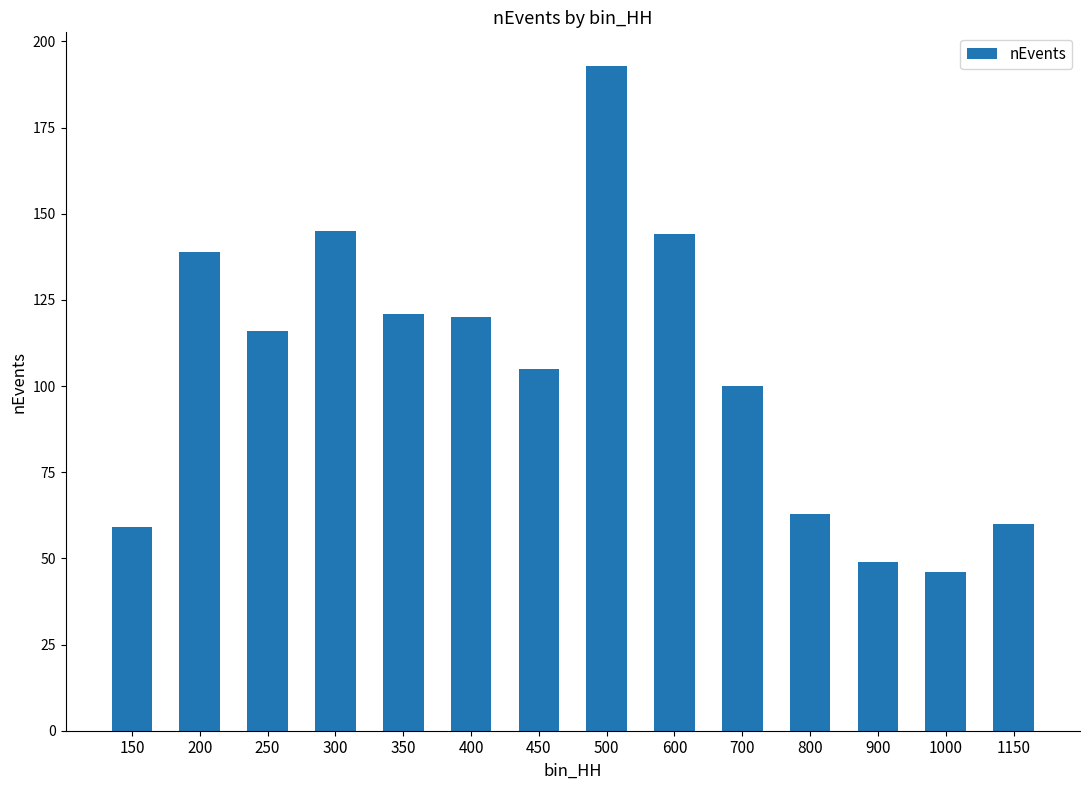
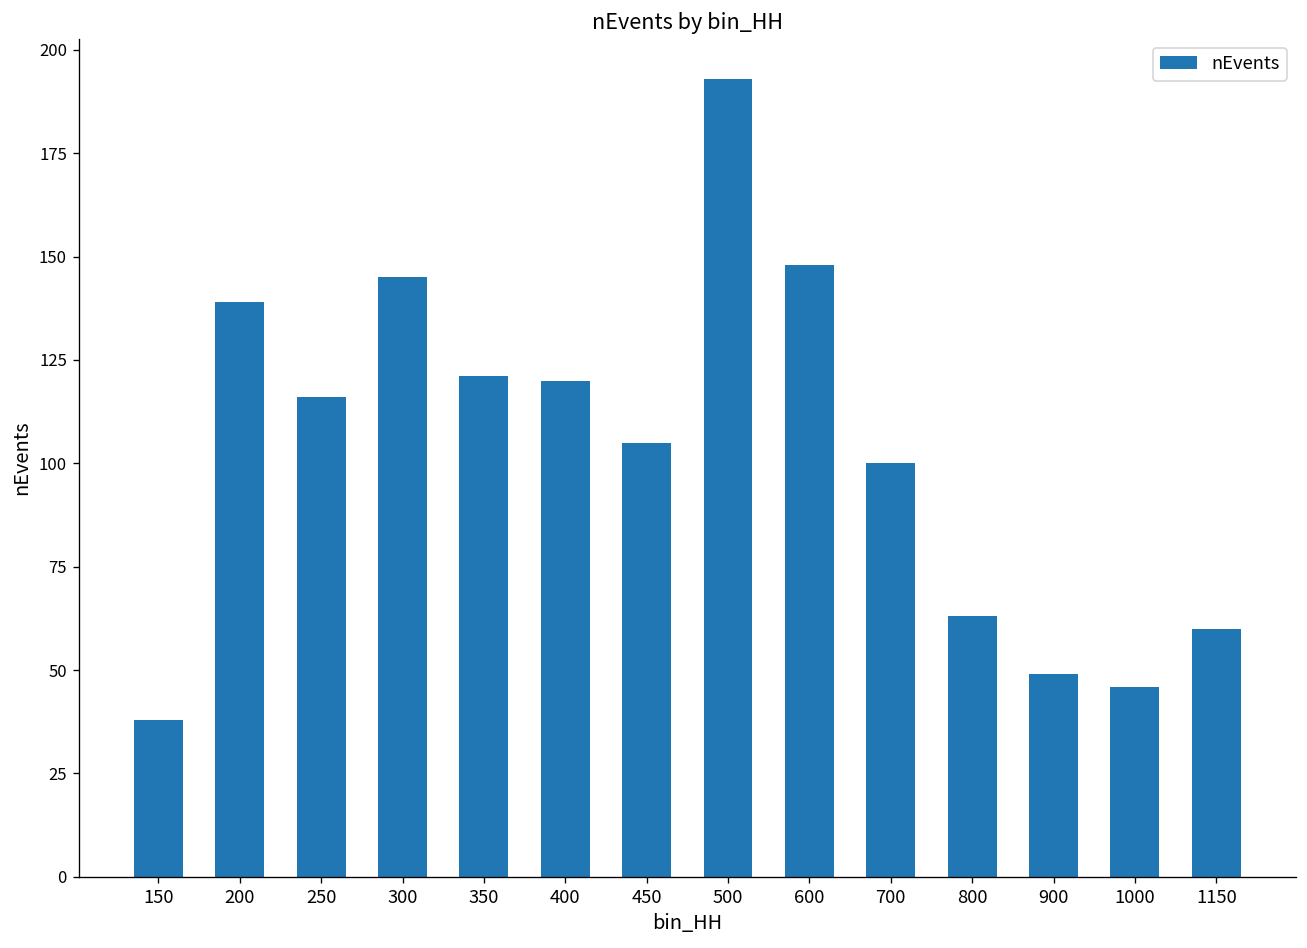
  {
-   "150": 59,
+   "150": 38,
    "200": 139,
    "250": 116,
    "300": 145,
    "350": 121,
    "400": 120,
    "450": 105,
    "500": 193,
-   "600": 144,
+   "600": 148,
    "700": 100,
    "800": 63,
    "900": 49,
    "1000": 46,
    "1150": 60
  }
